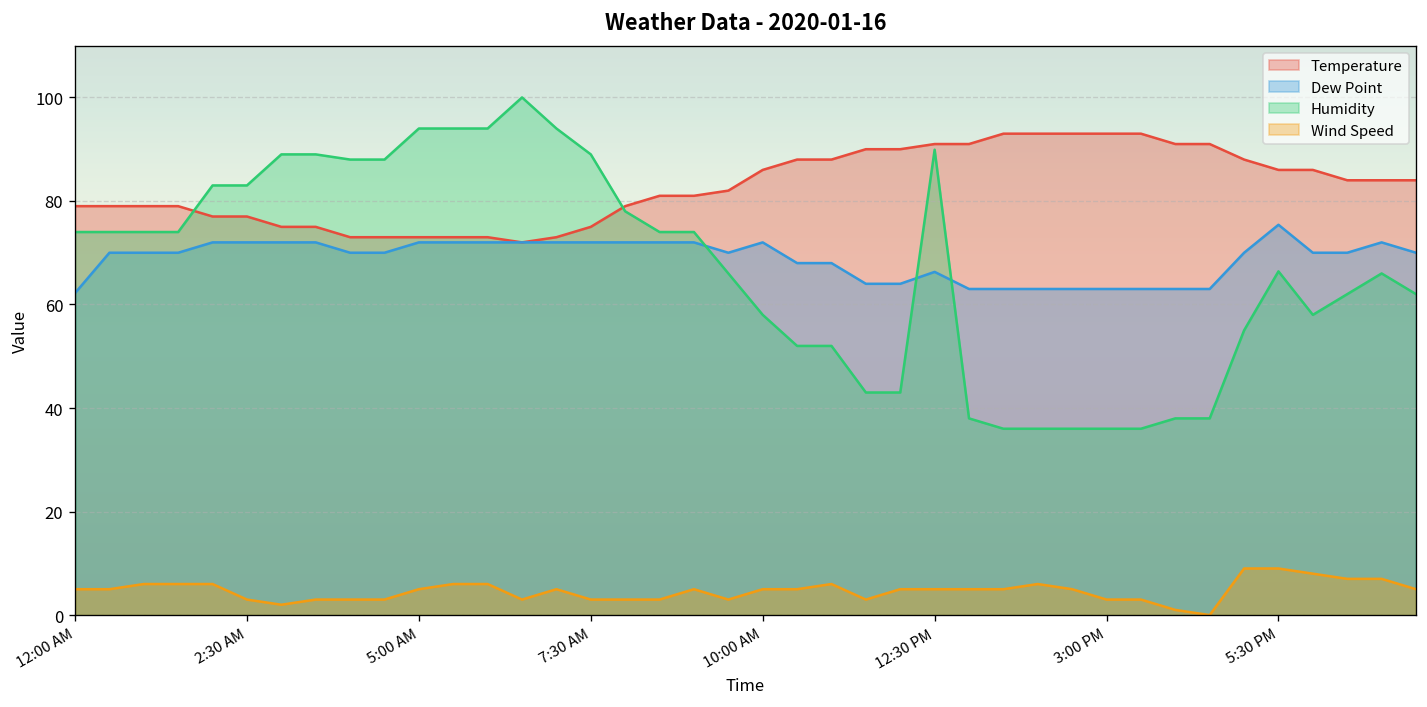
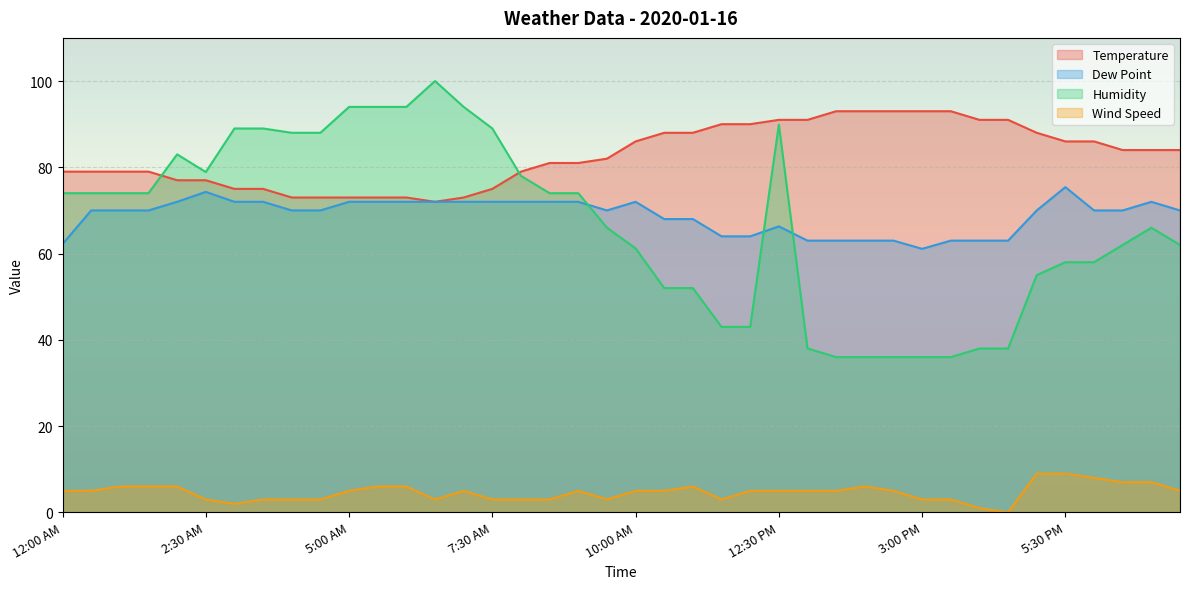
  {
    "Dew Point": {
      "12:00 AM": 62,
-     "2:30 AM": 72,
+     "2:30 AM": 74,
      "5:00 AM": 72,
      "7:30 AM": 72,
      "10:00 AM": 72,
      "12:30 PM": 66,
-     "3:00 PM": 63,
+     "3:00 PM": 61,
      "5:30 PM": 75
    },
    "Humidity": {
      "12:00 AM": 74,
-     "2:30 AM": 83,
+     "2:30 AM": 79,
      "5:00 AM": 94,
      "7:30 AM": 89,
-     "10:00 AM": 58,
+     "10:00 AM": 61,
      "12:30 PM": 90,
      "3:00 PM": 36,
-     "5:30 PM": 66
+     "5:30 PM": 58
    }
  }
